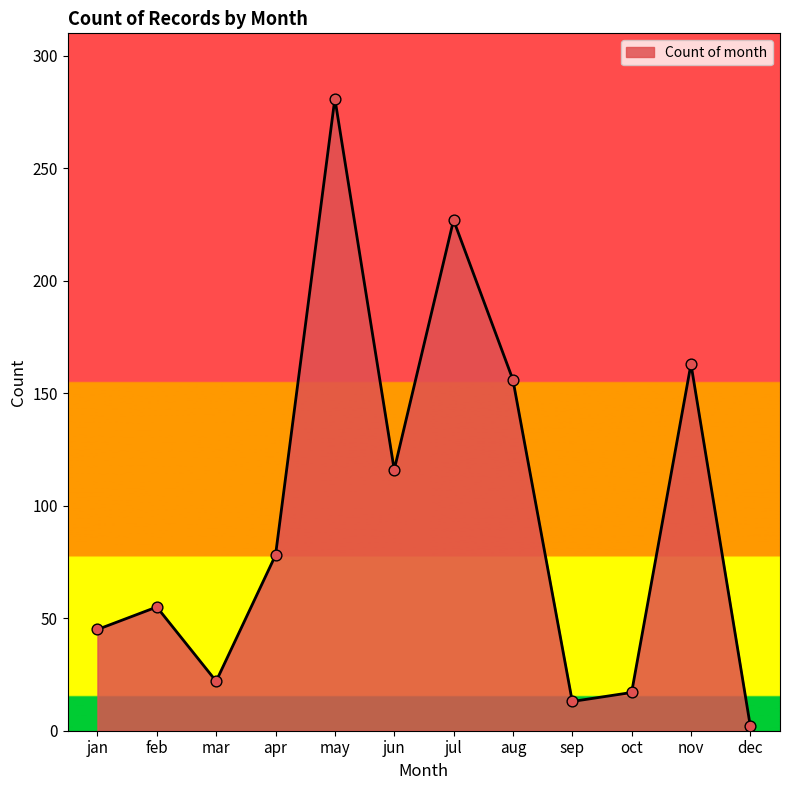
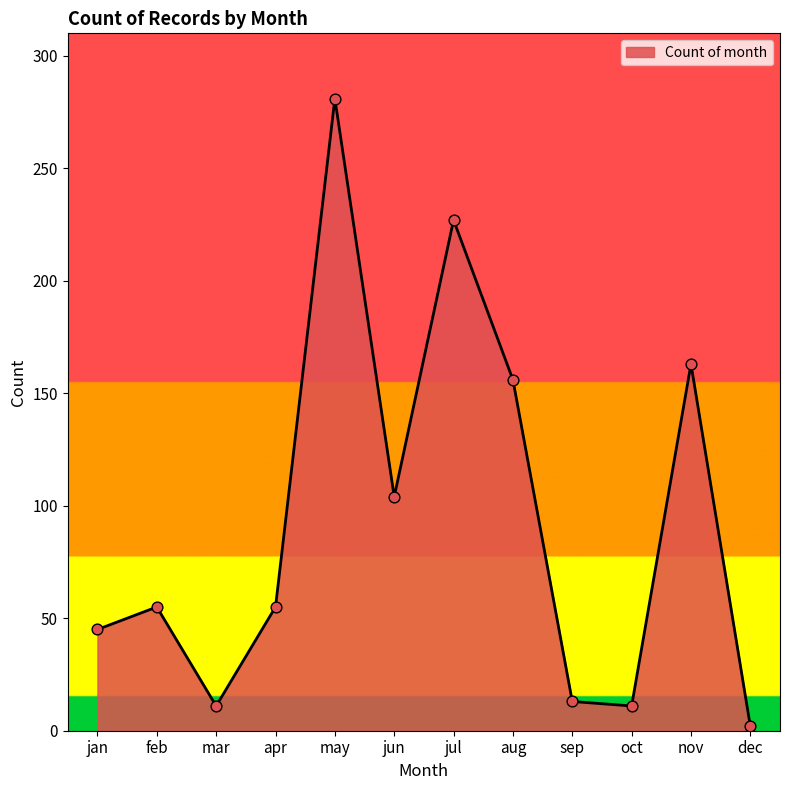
  {
    "jan": 45,
    "feb": 55,
-   "mar": 22,
-   "apr": 78,
+   "mar": 11,
+   "apr": 55,
    "may": 281,
-   "jun": 116,
+   "jun": 104,
    "jul": 227,
    "aug": 156,
    "sep": 13,
-   "oct": 17,
+   "oct": 11,
    "nov": 163,
    "dec": 2
  }
